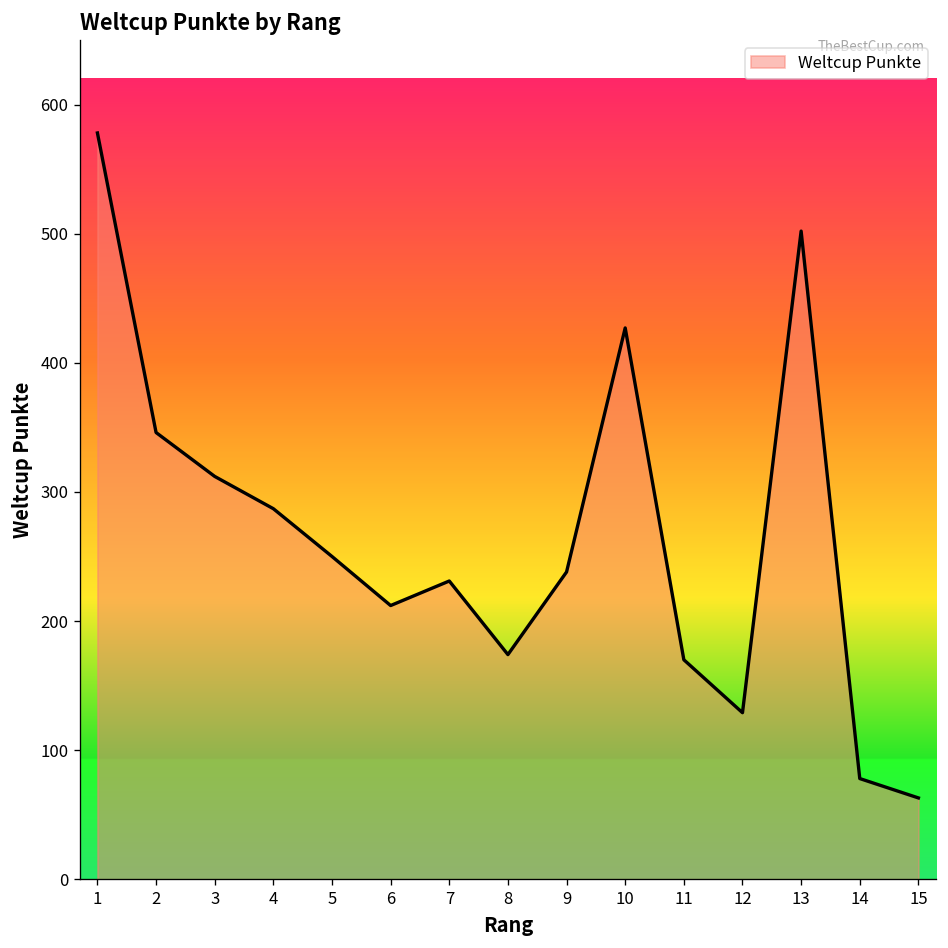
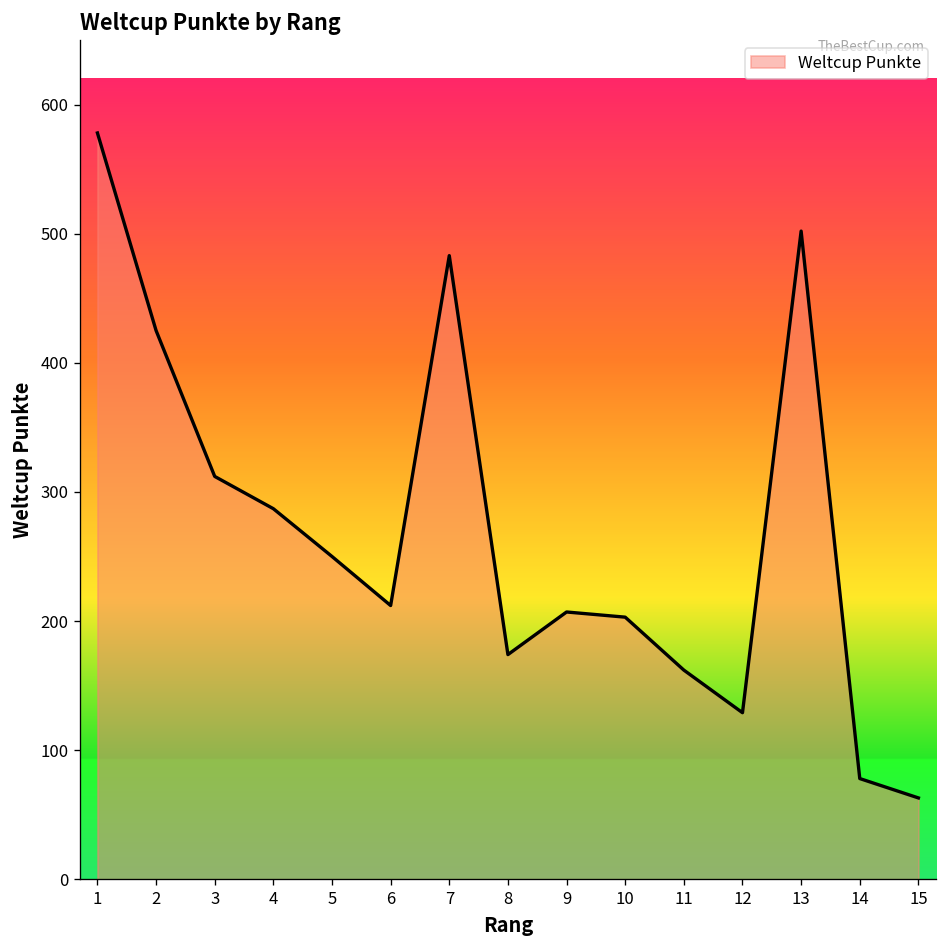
  {
    "1": 578,
-   "2": 346,
+   "2": 425,
    "3": 312,
    "4": 287,
    "5": 250,
    "6": 212,
-   "7": 231,
+   "7": 483,
    "8": 174,
-   "9": 238,
-   "10": 427,
-   "11": 170,
+   "9": 207,
+   "10": 203,
+   "11": 162,
    "12": 129,
    "13": 502,
    "14": 78,
    "15": 63
  }
